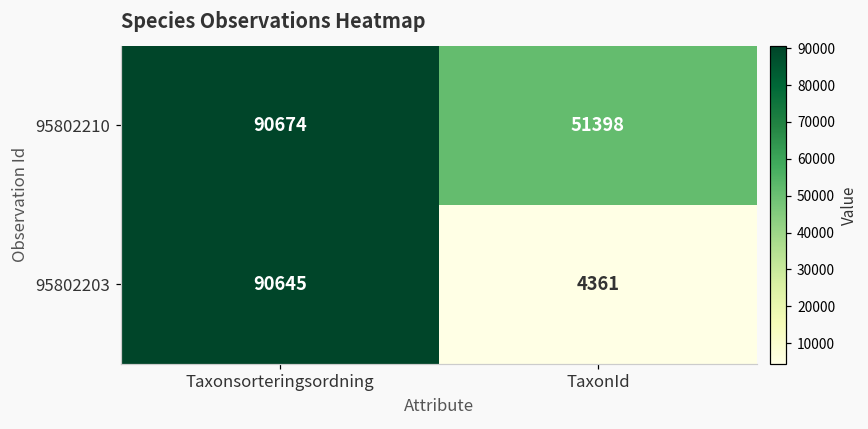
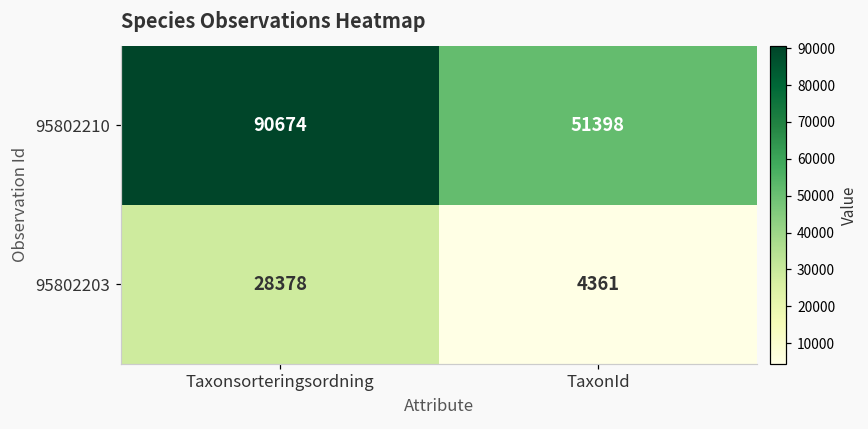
  {
    "95802210": {
      "Taxonsorteringsordning": 90674,
      "TaxonId": 51398
    },
    "95802203": {
-     "Taxonsorteringsordning": 90645,
+     "Taxonsorteringsordning": 28378,
      "TaxonId": 4361
    }
  }
